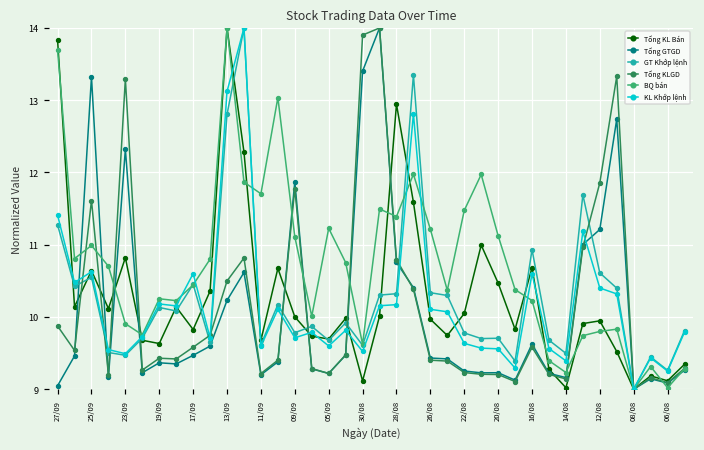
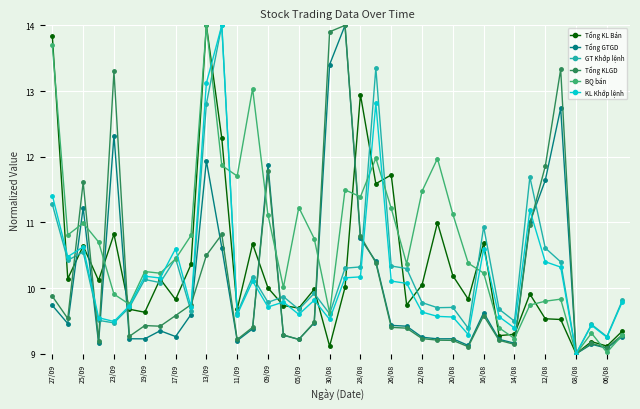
  {
    "Tổng KL Bán": {
      "27/09": 13.8,
      "23/09": 10.8,
      "19/09": 9.6,
      "17/09": 9.8,
      "11/09": 9.7,
      "09/09": 10.0,
      "30/08": 9.1,
      "28/08": 12.9,
-     "26/08": 10.0,
+     "26/08": 11.7,
      "22/08": 10.0,
-     "20/08": 10.5,
+     "20/08": 10.2,
      "16/08": 10.7,
-     "14/08": 9.0,
-     "12/08": 9.9
+     "14/08": 9.3,
+     "12/08": 9.5
    },
    "Tổng GTGD": {
-     "27/09": 9.0,
-     "25/09": 13.3,
+     "27/09": 9.7,
+     "25/09": 11.2,
      "23/09": 12.3,
-     "19/09": 9.4,
-     "17/09": 9.5,
-     "13/09": 10.2,
+     "19/09": 9.2,
+     "17/09": 9.3,
+     "13/09": 11.9,
      "09/09": 11.9,
      "30/08": 13.4,
      "28/08": 10.8,
      "16/08": 9.6,
-     "12/08": 11.2
+     "12/08": 11.6
    }
  }
